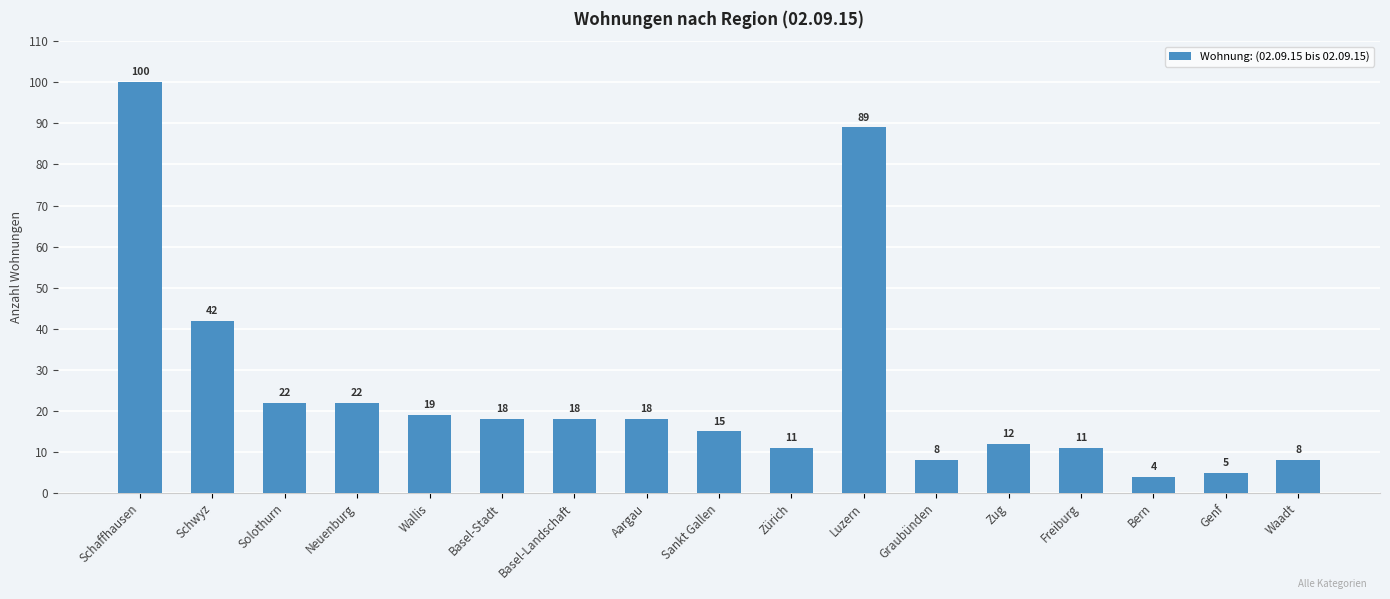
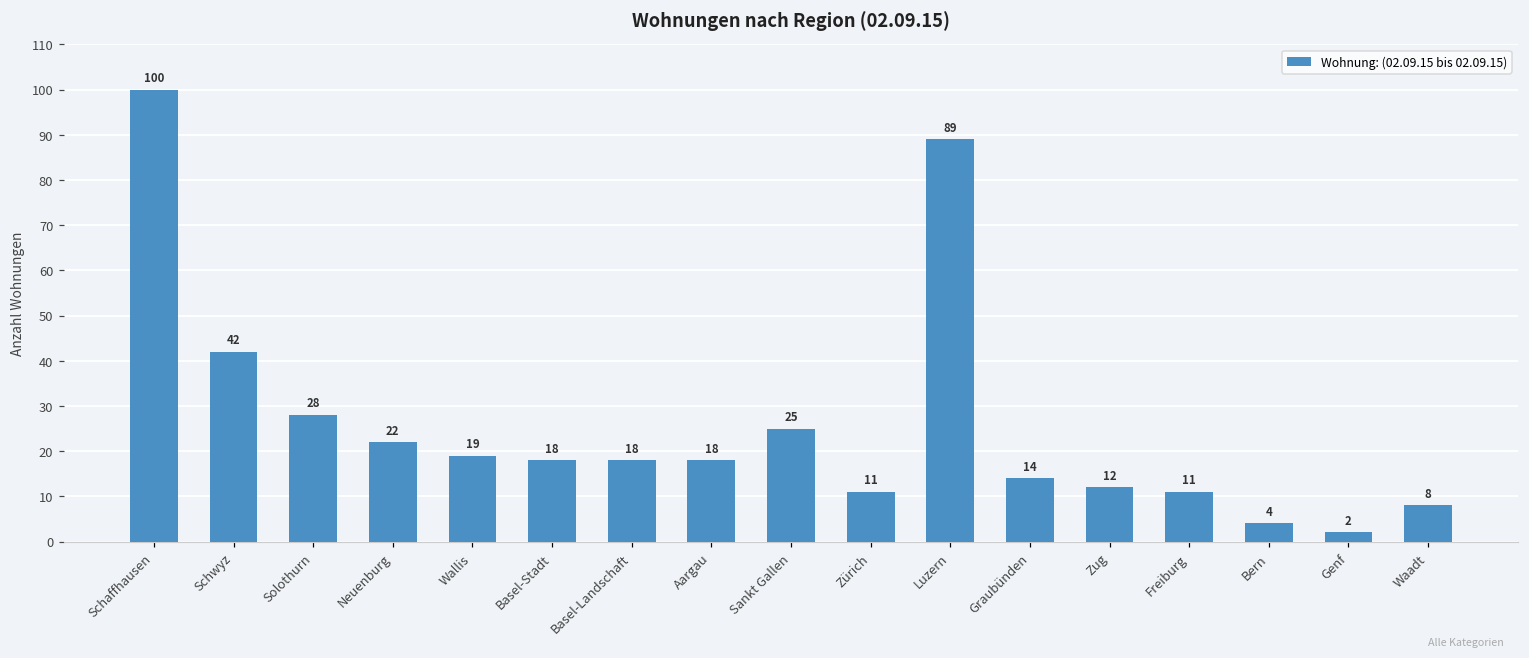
  {
    "Schaffhausen": 100,
    "Schwyz": 42,
-   "Solothurn": 22,
+   "Solothurn": 28,
    "Neuenburg": 22,
    "Wallis": 19,
    "Basel-Stadt": 18,
    "Basel-Landschaft": 18,
    "Aargau": 18,
-   "Sankt Gallen": 15,
+   "Sankt Gallen": 25,
    "Zürich": 11,
    "Luzern": 89,
-   "Graubünden": 8,
+   "Graubünden": 14,
    "Zug": 12,
    "Freiburg": 11,
    "Bern": 4,
-   "Genf": 5,
+   "Genf": 2,
    "Waadt": 8
  }
